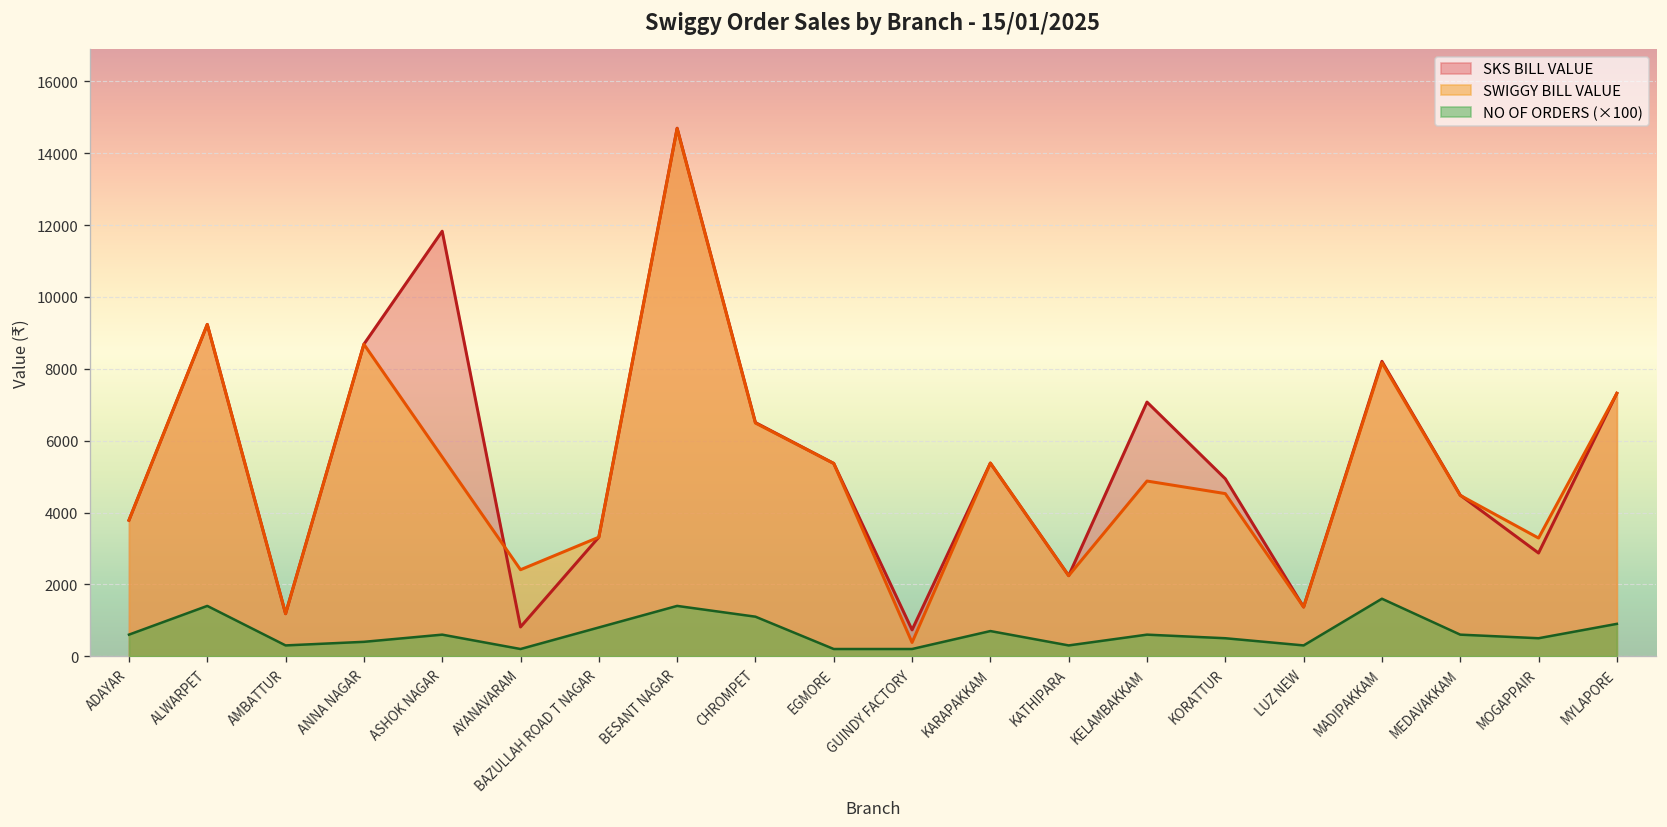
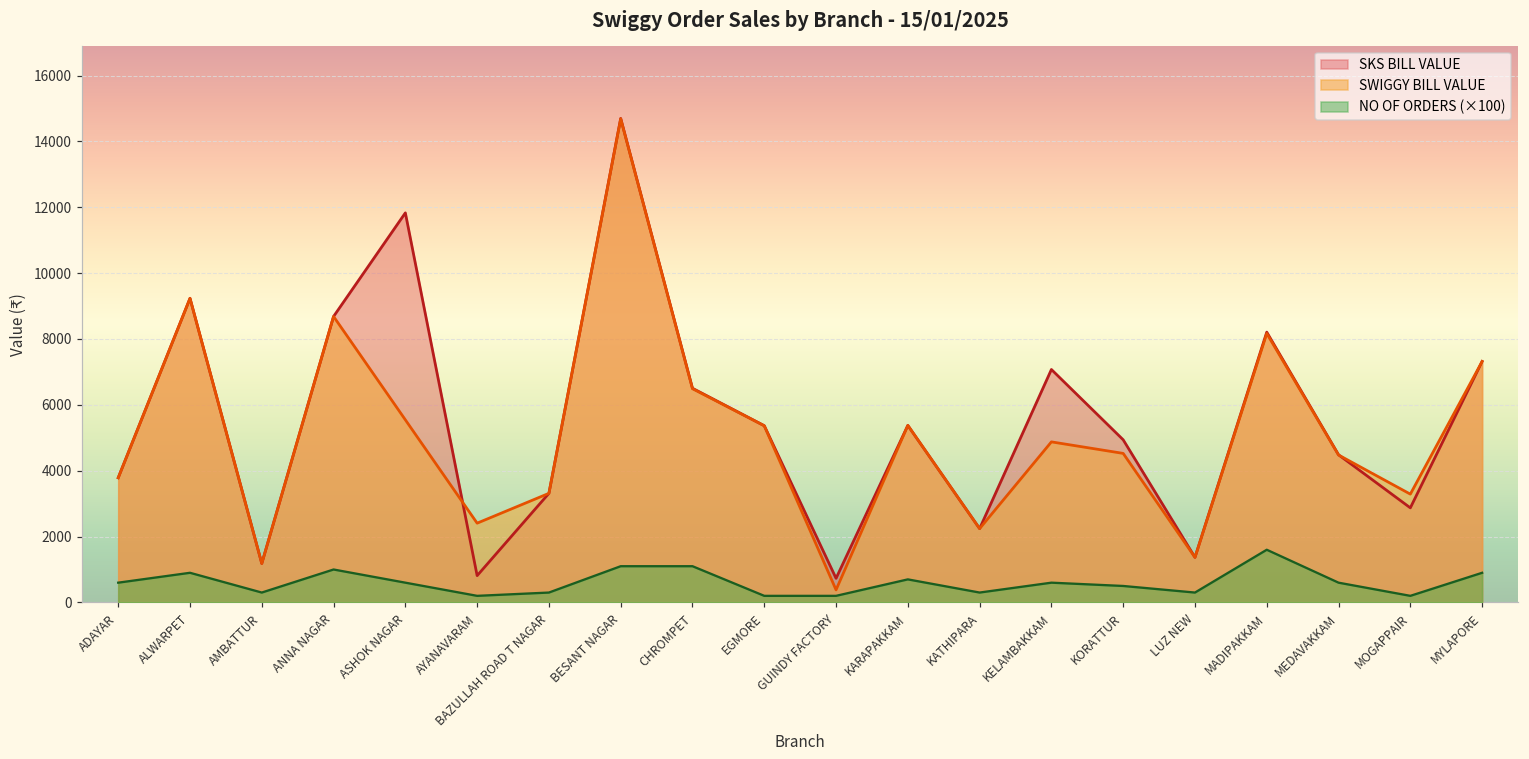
  {
    "SKS BILL VALUE": {
      "ASHOK NAGAR": 11800,
      "AYANAVARAM": 800,
      "GUINDY FACTORY": 700,
      "KELAMBAKKAM": 7100,
      "KORATTUR": 4900,
      "MOGAPPAIR": 2900
    },
    "SWIGGY BILL VALUE": {
      "ASHOK NAGAR": 5500,
      "AYANAVARAM": 2400,
      "GUINDY FACTORY": 400,
      "KELAMBAKKAM": 4900,
      "KORATTUR": 4500,
      "MOGAPPAIR": 3300
    },
    "NO OF ORDERS (×100)": {
      "ADAYAR": 600,
-     "ALWARPET": 1400,
+     "ALWARPET": 900,
      "AMBATTUR": 300,
-     "ANNA NAGAR": 400,
+     "ANNA NAGAR": 1000,
      "ASHOK NAGAR": 600,
      "AYANAVARAM": 200,
-     "BAZULLAH ROAD T NAGAR": 800,
-     "BESANT NAGAR": 1400,
+     "BAZULLAH ROAD T NAGAR": 300,
+     "BESANT NAGAR": 1100,
      "CHROMPET": 1100,
      "EGMORE": 200,
      "GUINDY FACTORY": 200,
      "KARAPAKKAM": 700,
      "KATHIPARA": 300,
      "KELAMBAKKAM": 600,
      "KORATTUR": 500,
      "LUZ NEW": 300,
      "MADIPAKKAM": 1600,
      "MEDAVAKKAM": 600,
-     "MOGAPPAIR": 500,
+     "MOGAPPAIR": 200,
      "MYLAPORE": 900
    }
  }
